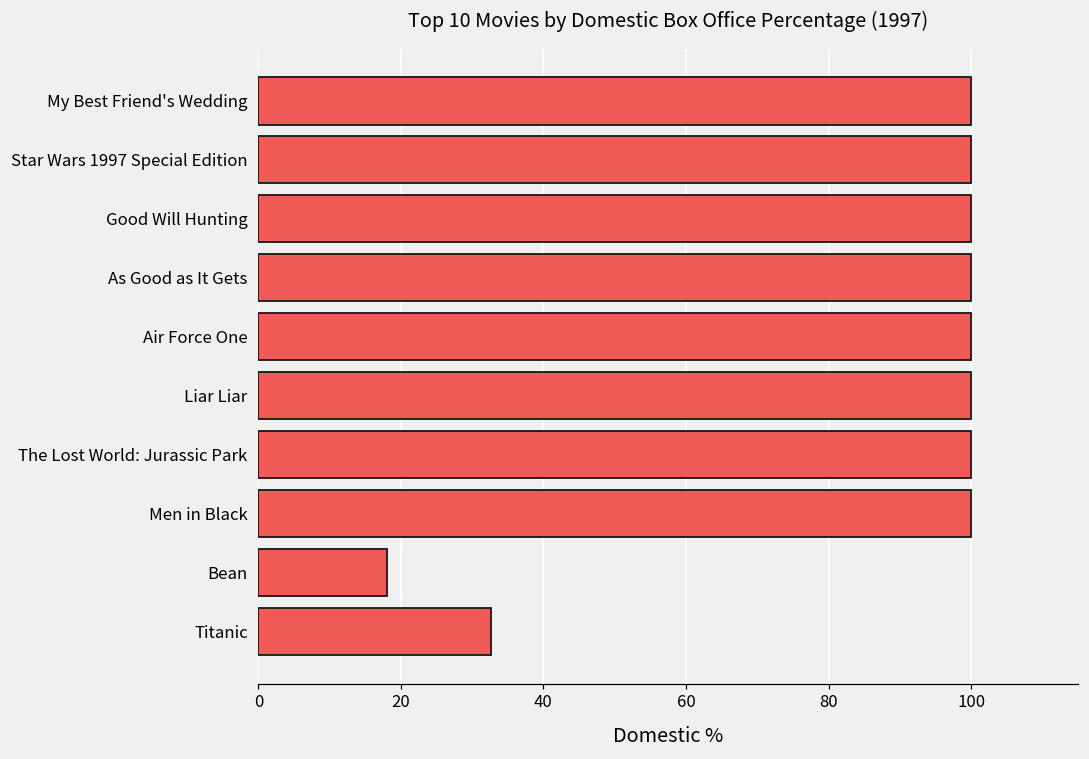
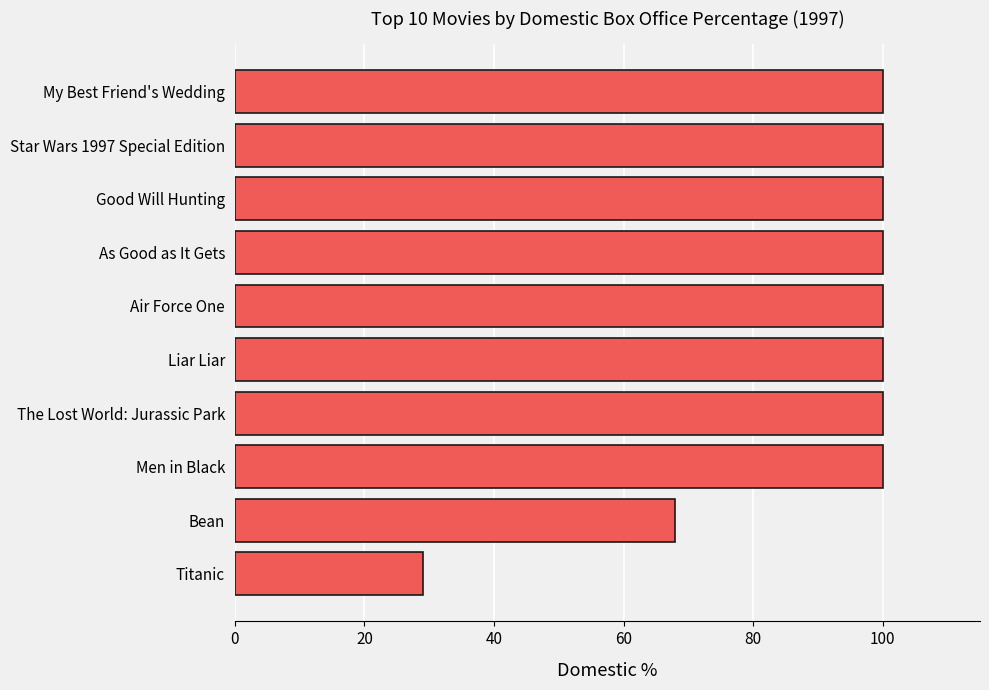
  {
    "My Best Friend's Wedding": 100,
    "Star Wars 1997 Special Edition": 100,
    "Good Will Hunting": 100,
    "As Good as It Gets": 100,
    "Air Force One": 100,
    "Liar Liar": 100,
    "The Lost World: Jurassic Park": 100,
    "Men in Black": 100,
-   "Bean": 18,
-   "Titanic": 33
+   "Bean": 68,
+   "Titanic": 29
  }
